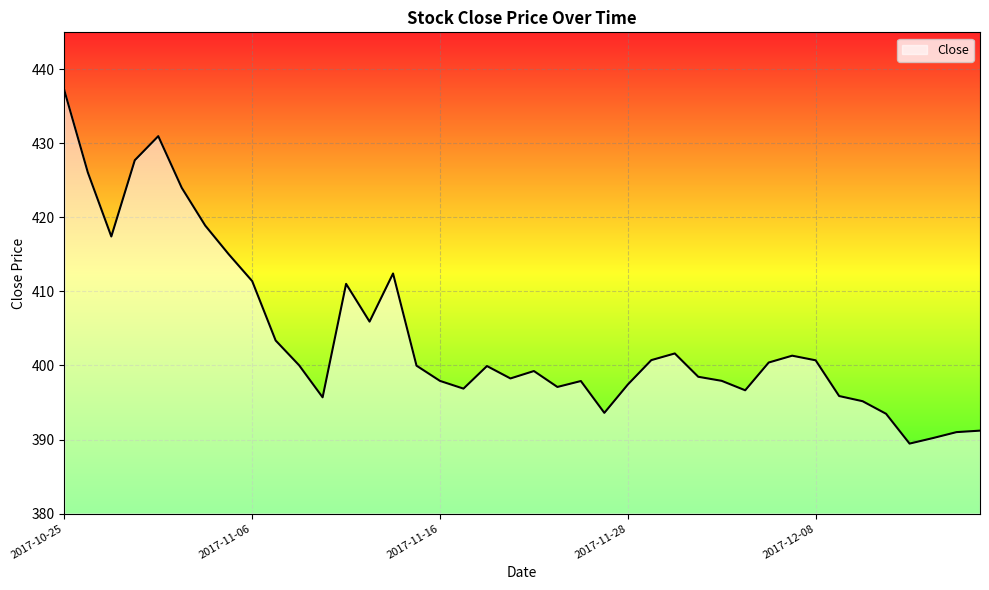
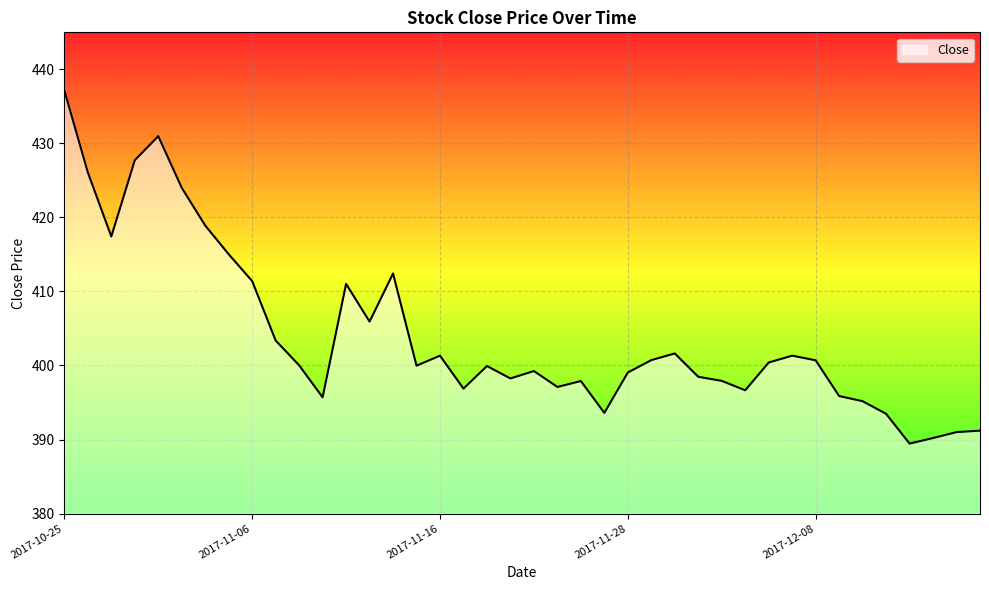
  {
    "2017-10-25": 437,
    "2017-11-06": 411,
-   "2017-11-16": 398,
-   "2017-11-28": 397,
+   "2017-11-16": 401,
+   "2017-11-28": 399,
    "2017-12-08": 401
  }
